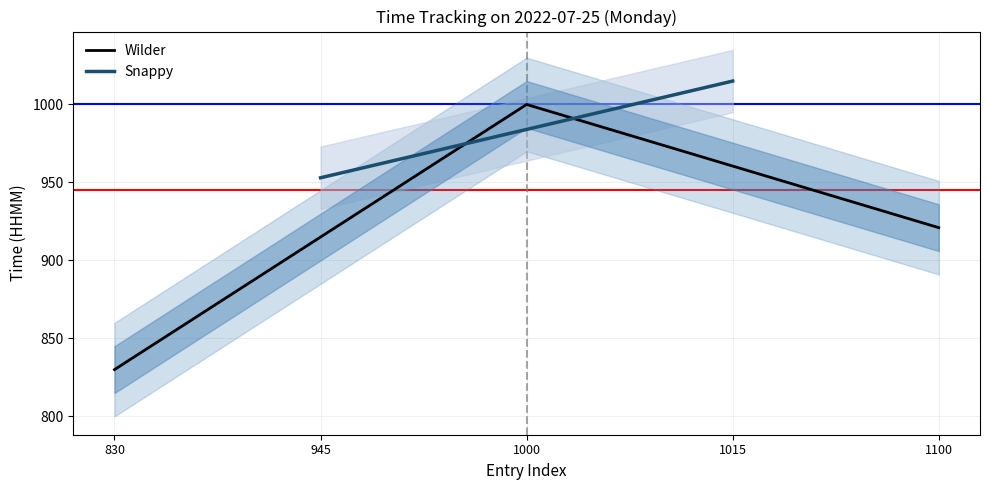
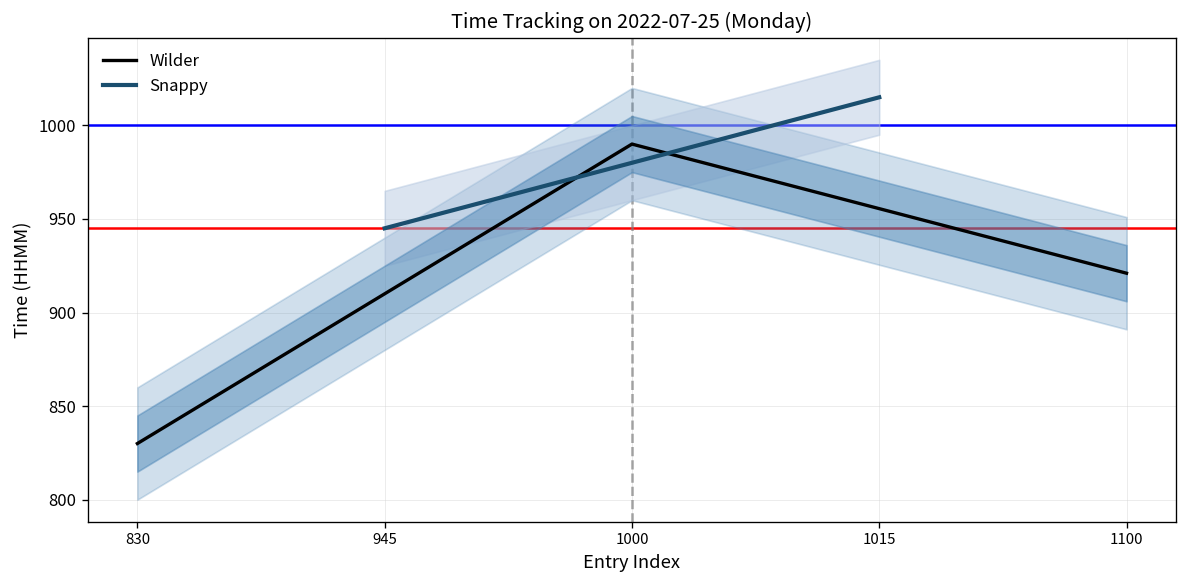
  {
    "Wilder": {
      "830": 830,
-     "1000": 1000,
+     "1000": 990,
      "1100": 921
    },
    "Snappy": {
-     "945": 953,
+     "945": 945,
      "1015": 1015
    }
  }
